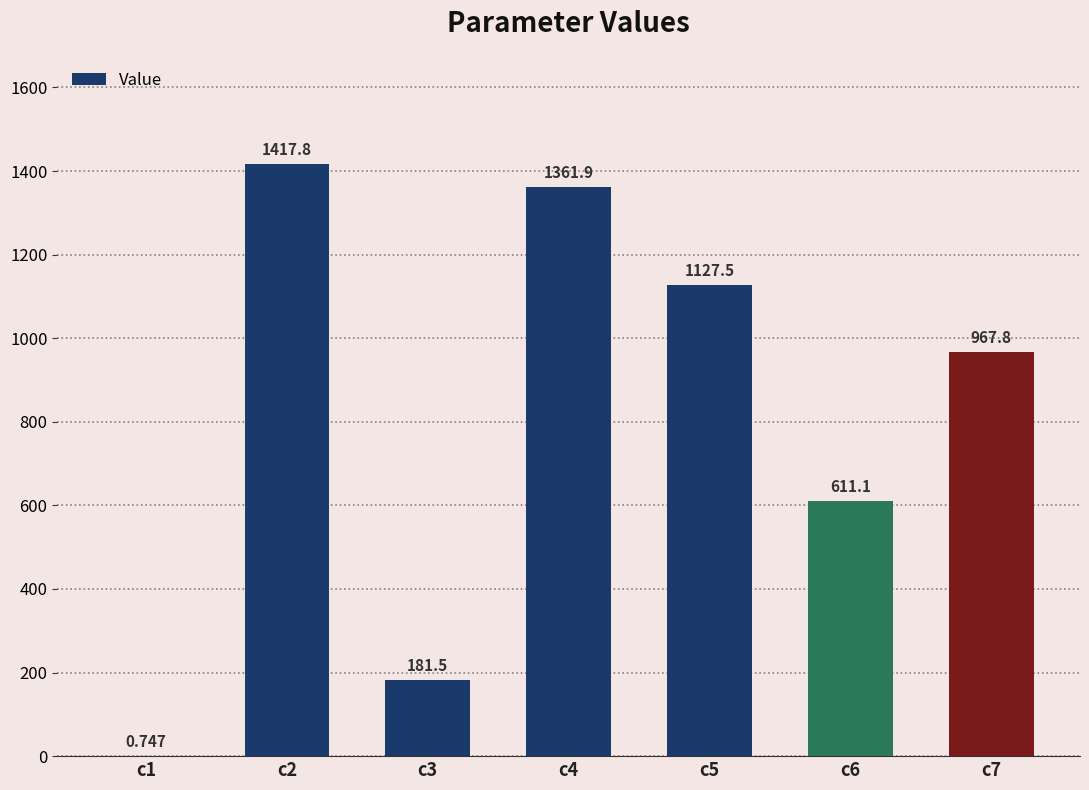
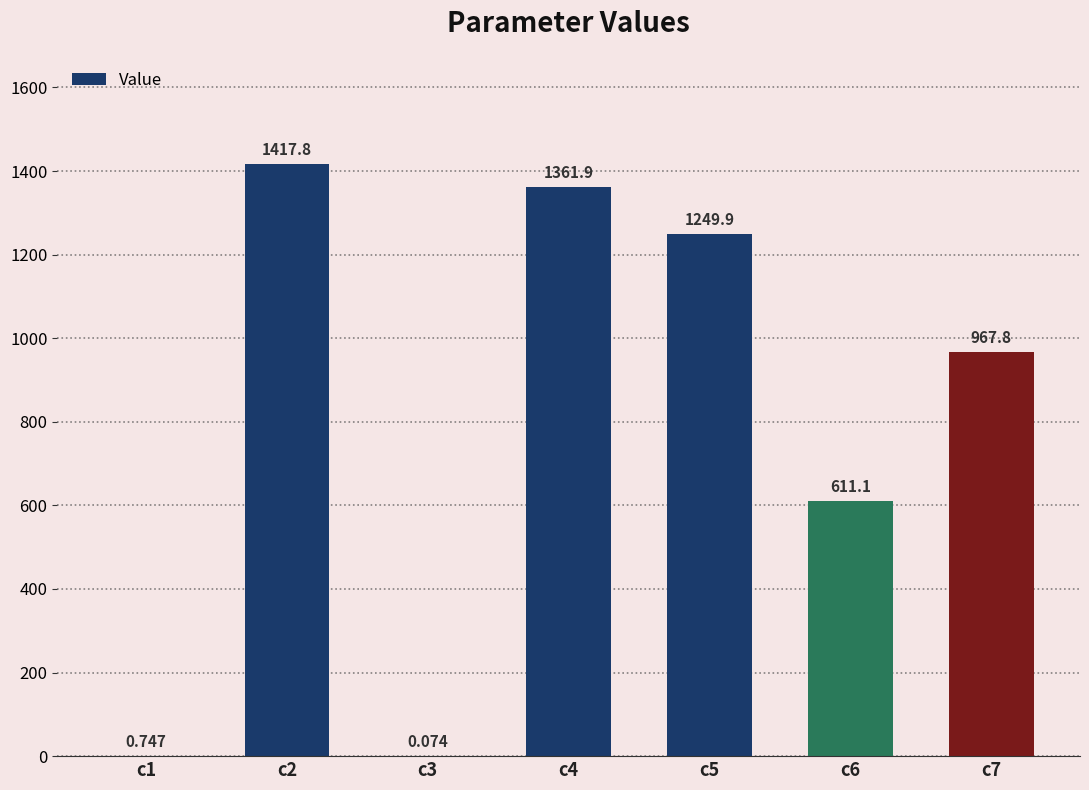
  {
    "c1": 0.747,
    "c2": 1417.8,
-   "c3": 181.5,
+   "c3": 0.074,
    "c4": 1361.9,
-   "c5": 1127.5,
+   "c5": 1249.9,
    "c6": 611.1,
    "c7": 967.8
  }
